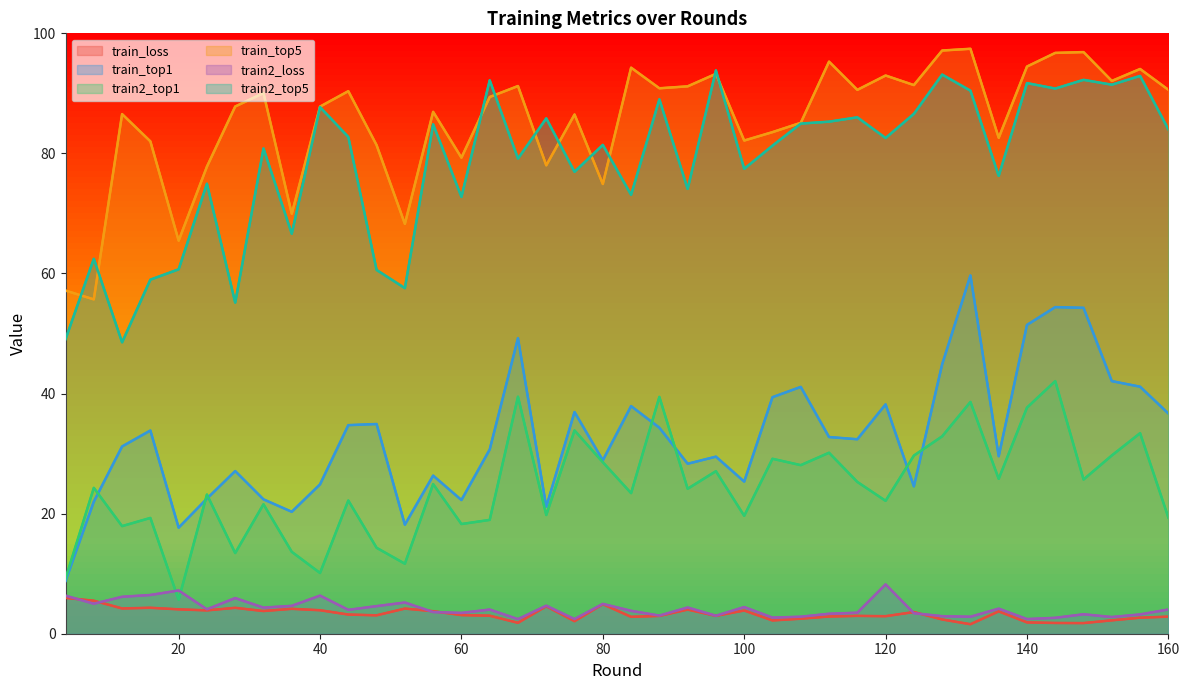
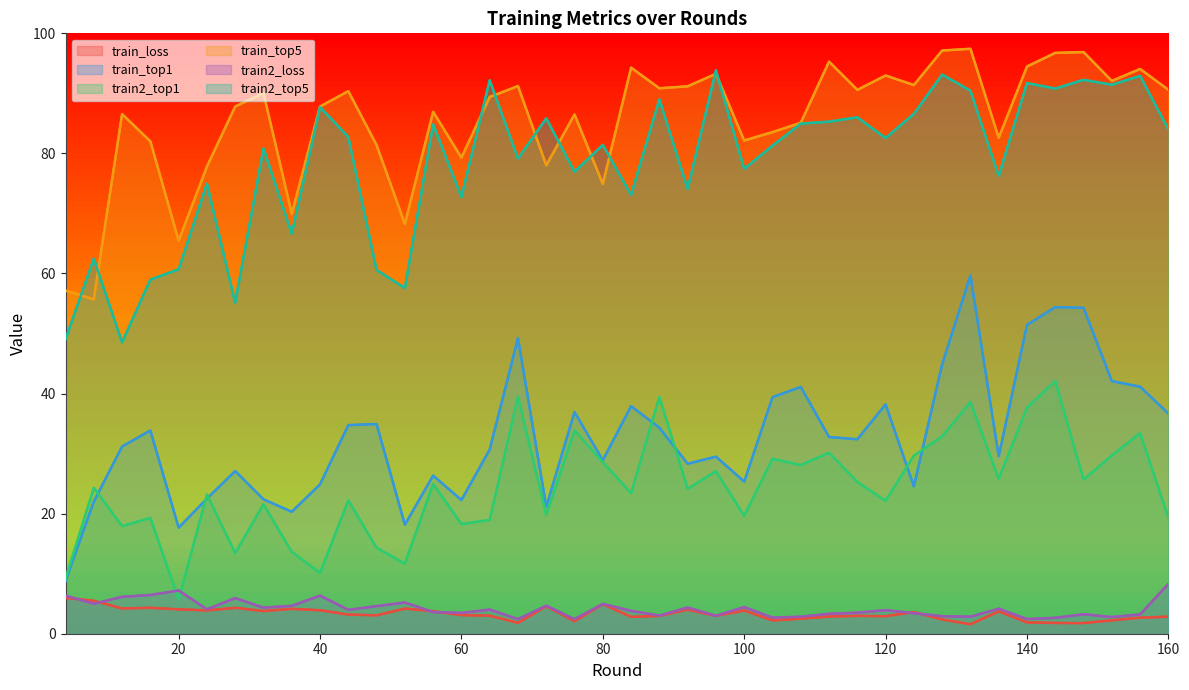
  {
    "train2_loss": {
      "20": 7,
      "40": 6,
      "100": 4,
-     "120": 8,
+     "120": 4,
      "140": 2,
-     "160": 4
+     "160": 8
    }
  }
